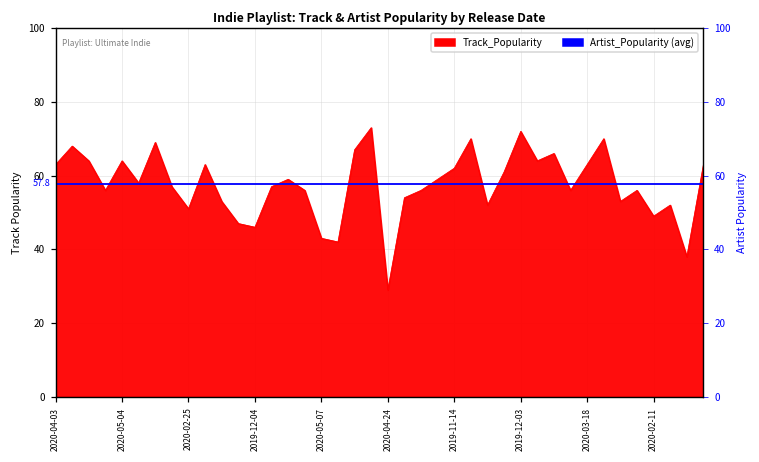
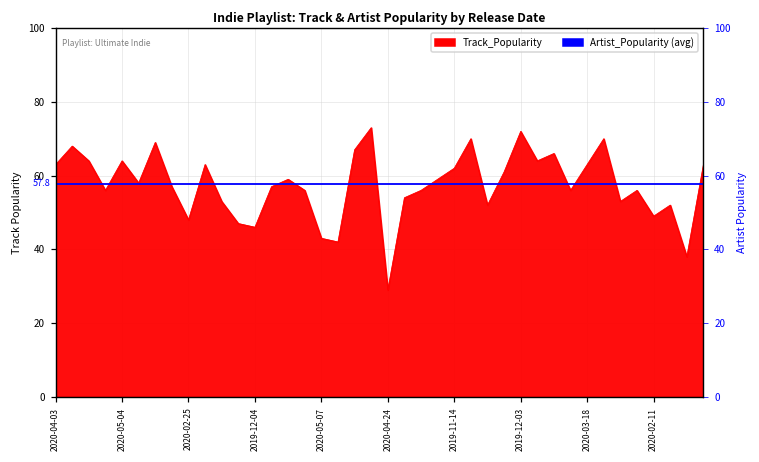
  {
    "Track_Popularity": {
-     "2020-02-25": 51,
+     "2020-02-25": 48,
      "2019-12-04": 46,
      "2019-11-14": 62,
      "2019-12-03": 72,
      "2020-03-18": 63
    }
  }
